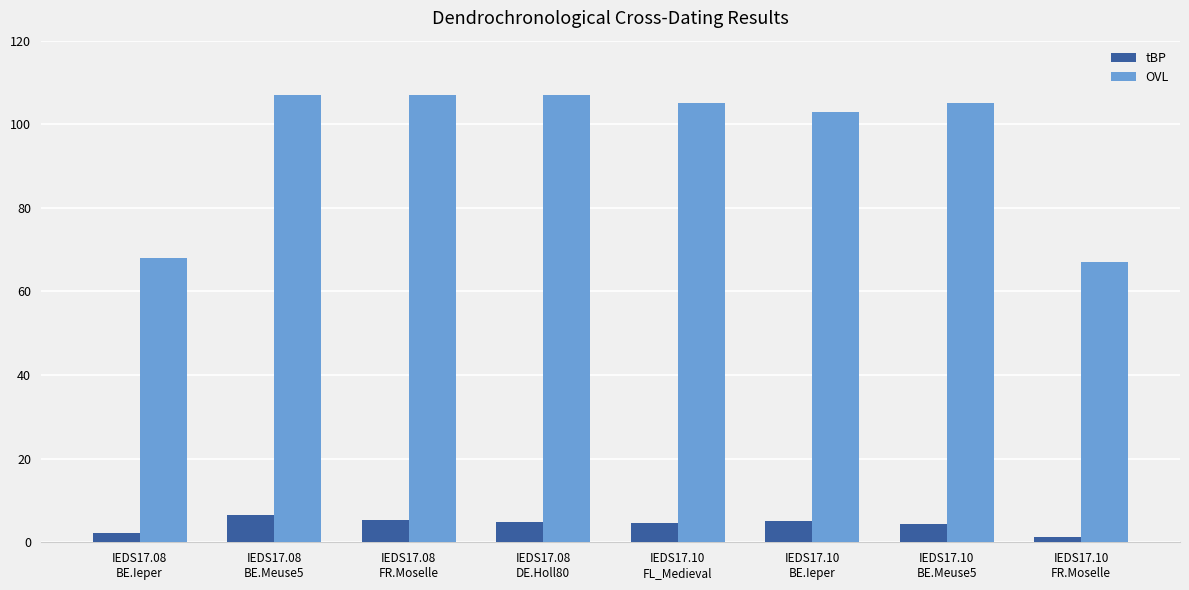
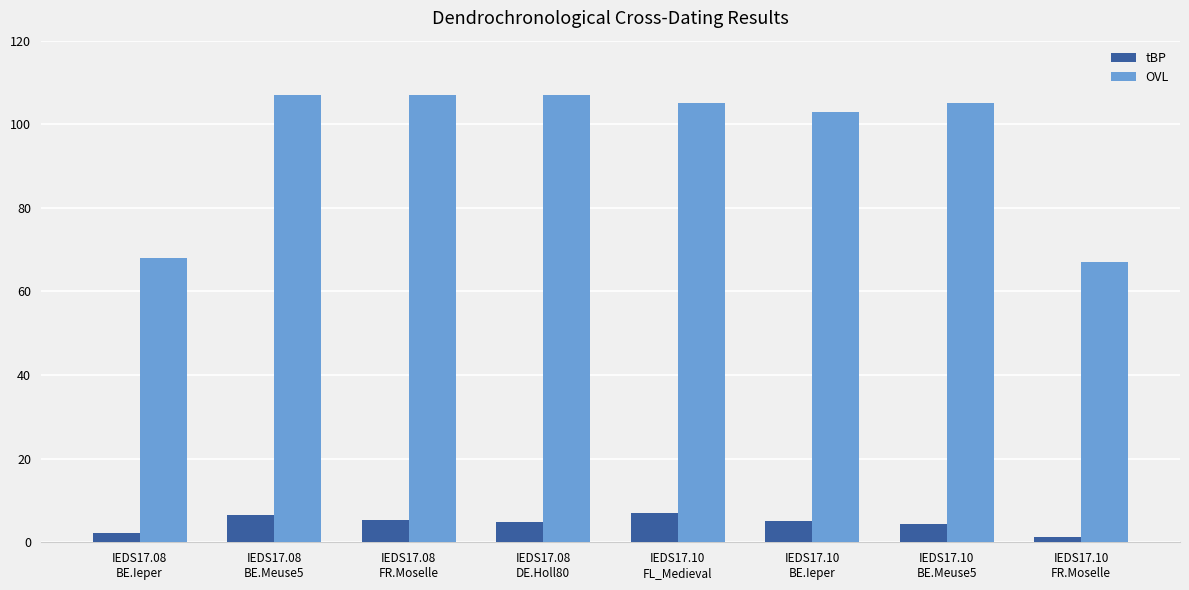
  {
    "tBP": {
      "IEDS17.08 BE.Ieper": 2,
      "IEDS17.08 BE.Meuse5": 7,
      "IEDS17.08 FR.Moselle": 5,
      "IEDS17.08 DE.Holl80": 5,
-     "IEDS17.10 FL_Medieval": 5,
+     "IEDS17.10 FL_Medieval": 7,
      "IEDS17.10 BE.Ieper": 5,
      "IEDS17.10 BE.Meuse5": 4,
      "IEDS17.10 FR.Moselle": 1
    },
    "OVL": {
      "IEDS17.08 BE.Ieper": 68,
      "IEDS17.08 BE.Meuse5": 107,
      "IEDS17.08 FR.Moselle": 107,
      "IEDS17.08 DE.Holl80": 107,
      "IEDS17.10 FL_Medieval": 105,
      "IEDS17.10 BE.Ieper": 103,
      "IEDS17.10 BE.Meuse5": 105,
      "IEDS17.10 FR.Moselle": 67
    }
  }
